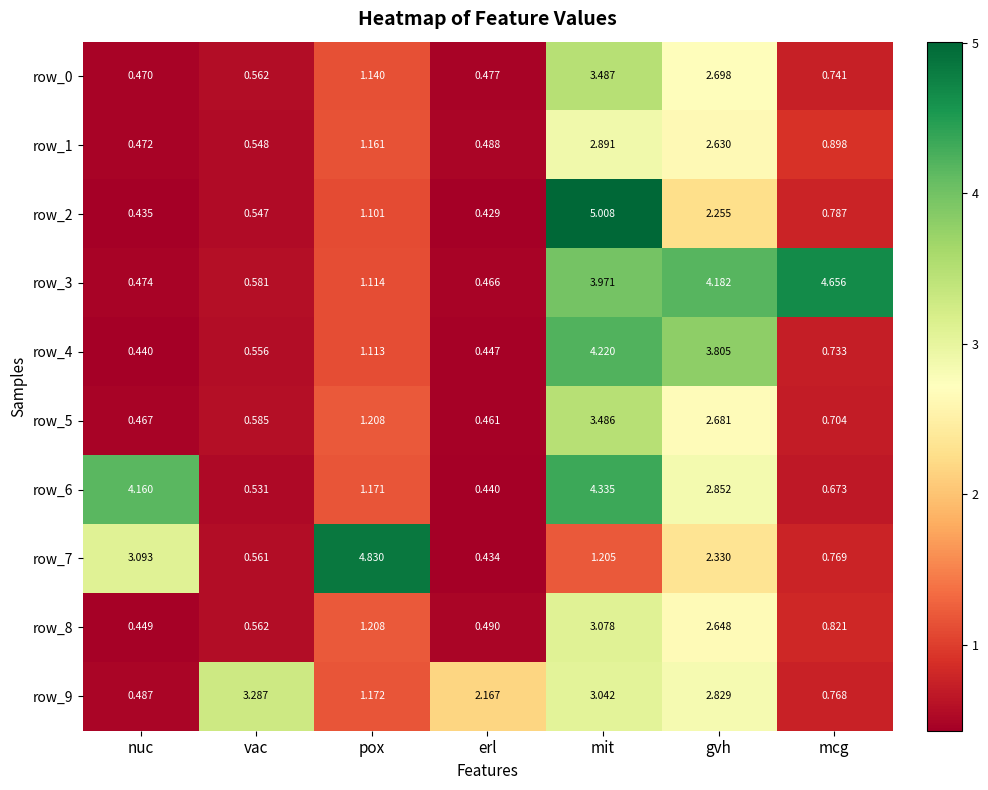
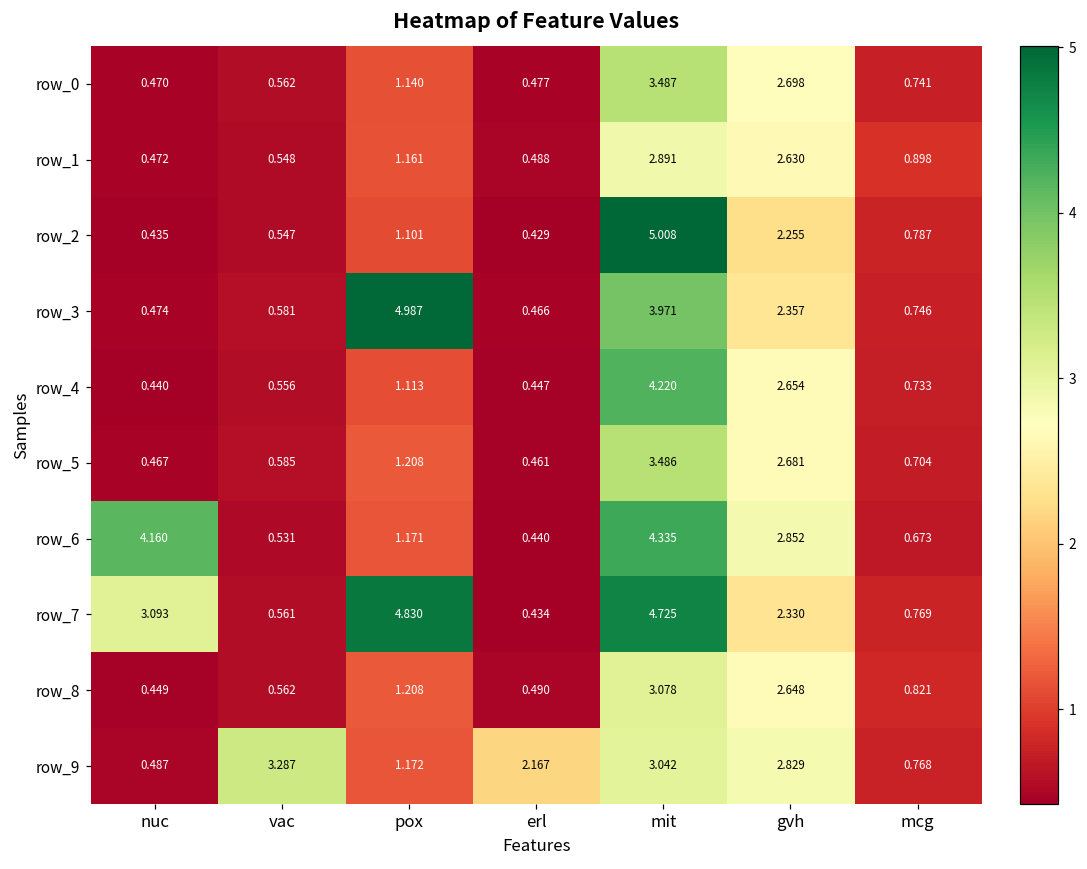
  {
    "row_0": {
      "nuc": 0.470,
      "vac": 0.562,
      "pox": 1.140,
      "erl": 0.477,
      "mit": 3.487,
      "gvh": 2.698,
      "mcg": 0.741
    },
    "row_1": {
      "nuc": 0.472,
      "vac": 0.548,
      "pox": 1.161,
      "erl": 0.488,
      "mit": 2.891,
      "gvh": 2.630,
      "mcg": 0.898
    },
    "row_2": {
      "nuc": 0.435,
      "vac": 0.547,
      "pox": 1.101,
      "erl": 0.429,
      "mit": 5.008,
      "gvh": 2.255,
      "mcg": 0.787
    },
    "row_3": {
      "nuc": 0.474,
      "vac": 0.581,
-     "pox": 1.114,
+     "pox": 4.987,
      "erl": 0.466,
      "mit": 3.971,
-     "gvh": 4.182,
-     "mcg": 4.656
+     "gvh": 2.357,
+     "mcg": 0.746
    },
    "row_4": {
      "nuc": 0.440,
      "vac": 0.556,
      "pox": 1.113,
      "erl": 0.447,
      "mit": 4.220,
-     "gvh": 3.805,
+     "gvh": 2.654,
      "mcg": 0.733
    },
    "row_5": {
      "nuc": 0.467,
      "vac": 0.585,
      "pox": 1.208,
      "erl": 0.461,
      "mit": 3.486,
      "gvh": 2.681,
      "mcg": 0.704
    },
    "row_6": {
      "nuc": 4.160,
      "vac": 0.531,
      "pox": 1.171,
      "erl": 0.440,
      "mit": 4.335,
      "gvh": 2.852,
      "mcg": 0.673
    },
    "row_7": {
      "nuc": 3.093,
      "vac": 0.561,
      "pox": 4.830,
      "erl": 0.434,
-     "mit": 1.205,
+     "mit": 4.725,
      "gvh": 2.330,
      "mcg": 0.769
    },
    "row_8": {
      "nuc": 0.449,
      "vac": 0.562,
      "pox": 1.208,
      "erl": 0.490,
      "mit": 3.078,
      "gvh": 2.648,
      "mcg": 0.821
    },
    "row_9": {
      "nuc": 0.487,
      "vac": 3.287,
      "pox": 1.172,
      "erl": 2.167,
      "mit": 3.042,
      "gvh": 2.829,
      "mcg": 0.768
    }
  }
